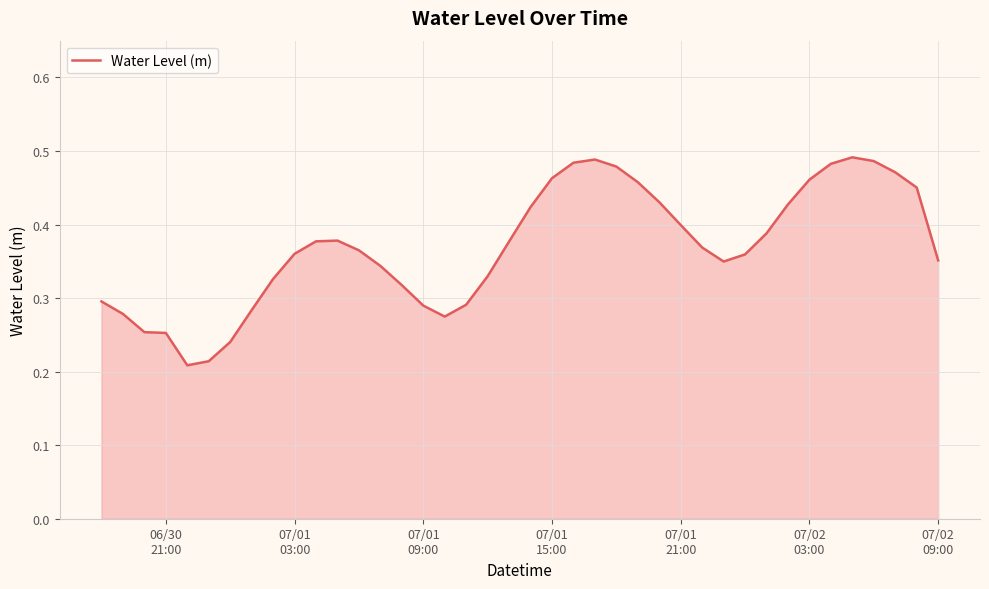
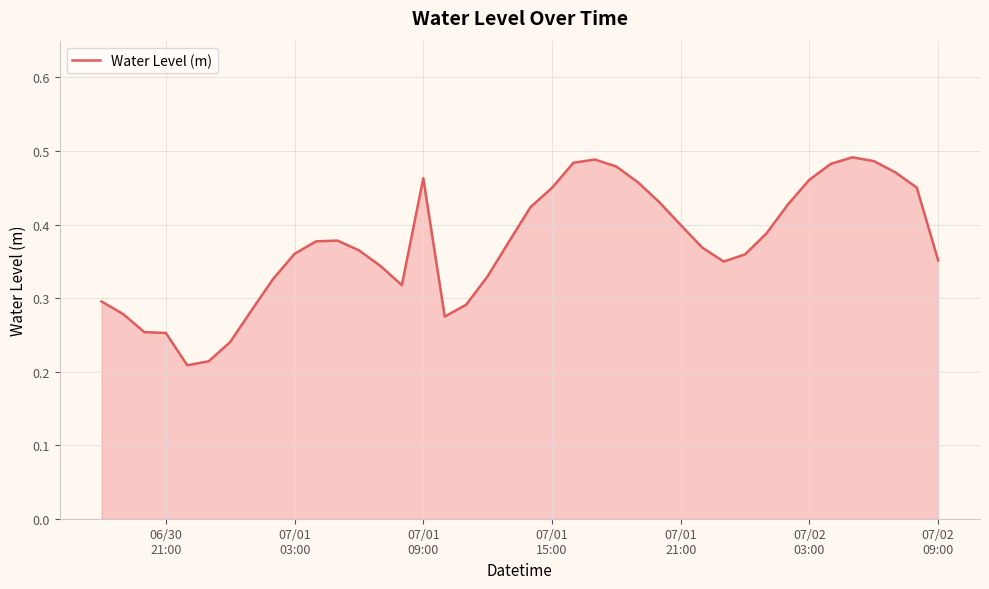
  {
    "06/30 21:00": 0.25,
    "07/01 03:00": 0.36,
-   "07/01 09:00": 0.29,
-   "07/01 15:00": 0.46,
+   "07/01 09:00": 0.46,
+   "07/01 15:00": 0.45,
    "07/01 21:00": 0.40,
    "07/02 03:00": 0.46,
    "07/02 09:00": 0.35
  }
